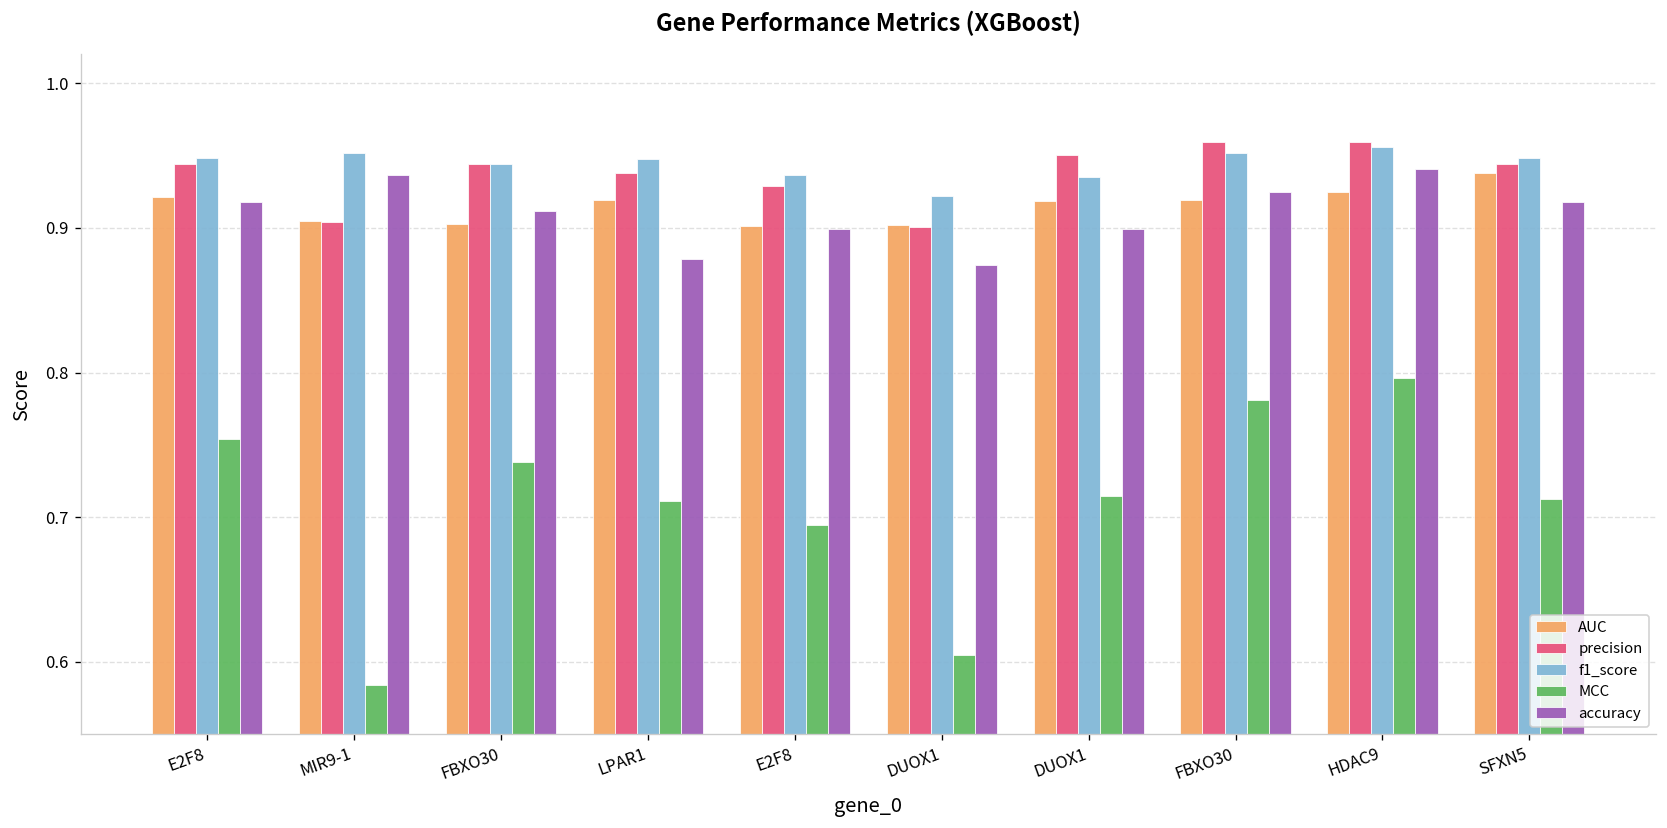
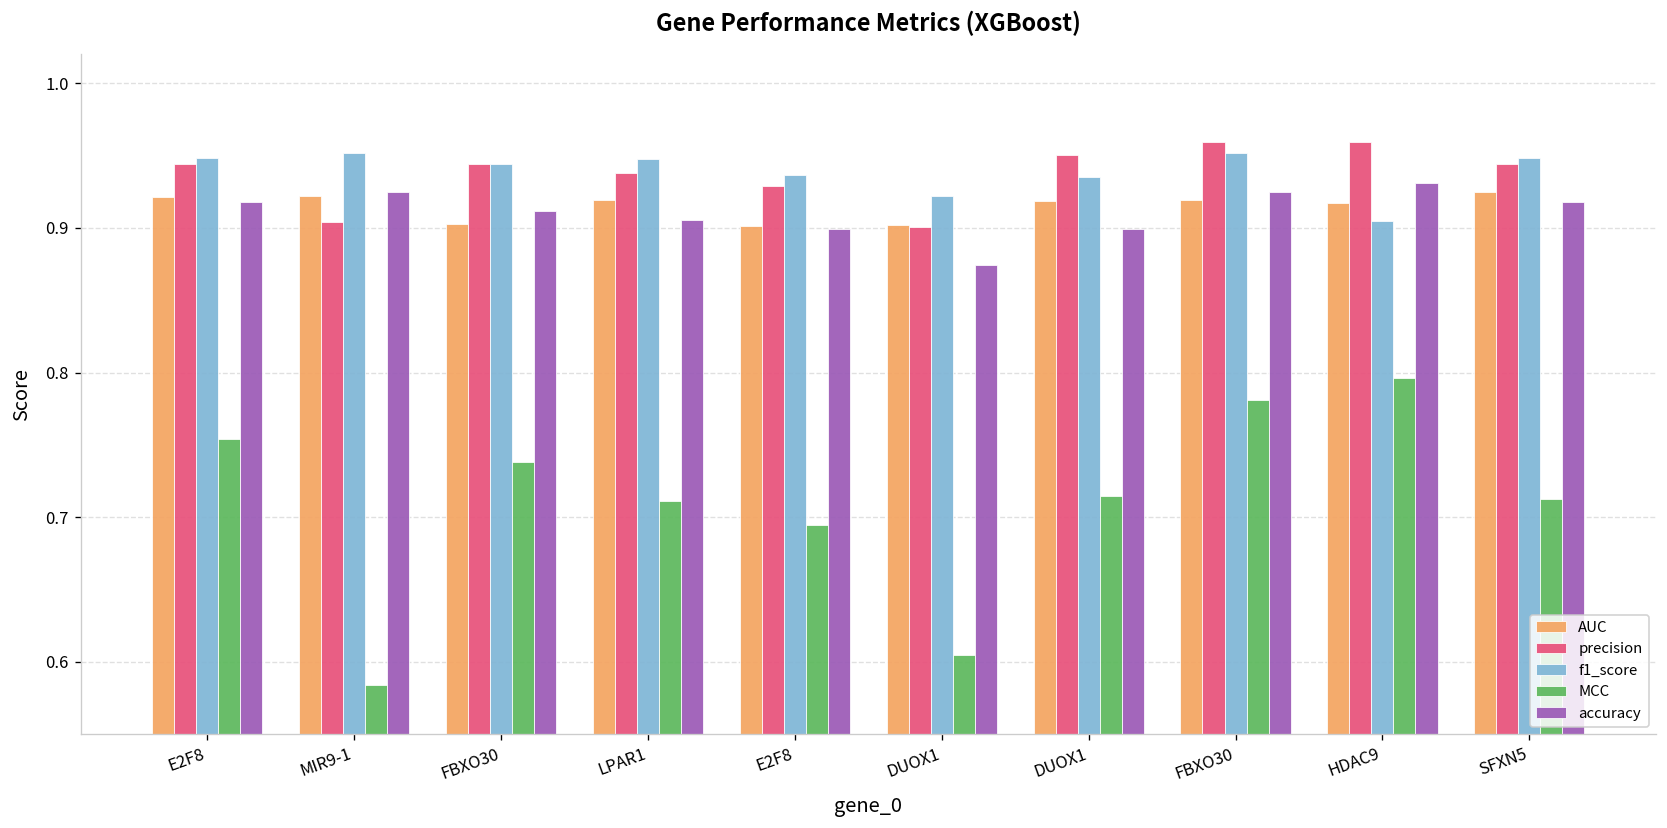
  {
    "AUC": {
-     "MIR9-1": 0.905,
+     "MIR9-1": 0.922,
      "LPAR1": 0.919,
-     "HDAC9": 0.925,
-     "SFXN5": 0.938
+     "HDAC9": 0.917,
+     "SFXN5": 0.925
    },
    "precision": {
      "MIR9-1": 0.904,
      "LPAR1": 0.938,
      "HDAC9": 0.960,
      "SFXN5": 0.944
    },
    "f1_score": {
      "MIR9-1": 0.952,
      "LPAR1": 0.947,
-     "HDAC9": 0.956,
+     "HDAC9": 0.904,
      "SFXN5": 0.948
    },
    "MCC": {
      "MIR9-1": 0.584,
      "LPAR1": 0.711,
      "HDAC9": 0.797,
      "SFXN5": 0.713
    },
    "accuracy": {
-     "MIR9-1": 0.937,
-     "LPAR1": 0.879,
-     "HDAC9": 0.941,
+     "MIR9-1": 0.925,
+     "LPAR1": 0.906,
+     "HDAC9": 0.931,
      "SFXN5": 0.918
    }
  }
